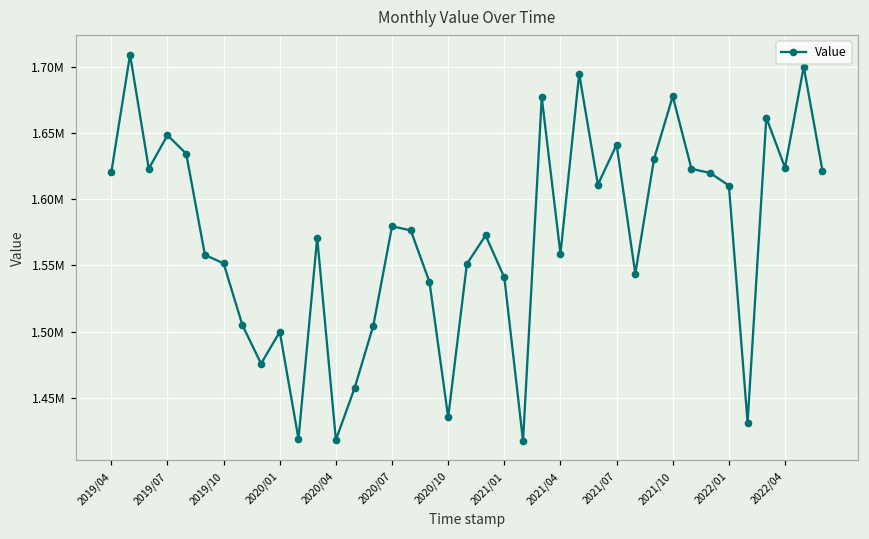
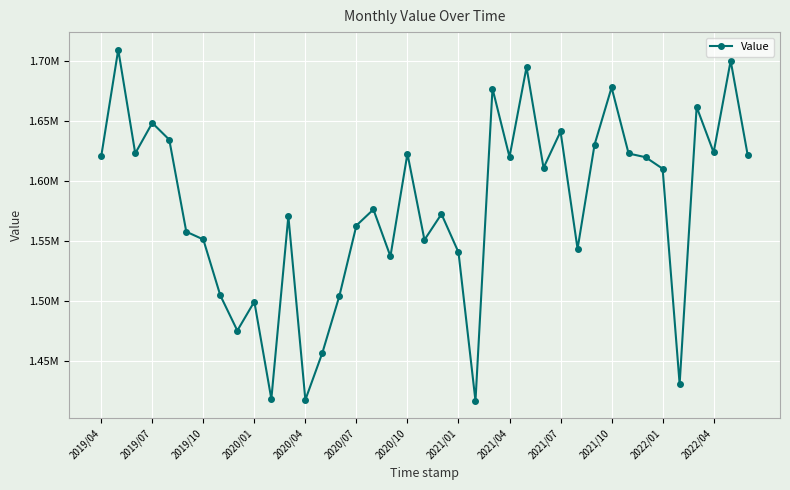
  {
    "2019/04": 1621000,
    "2019/07": 1649000,
    "2019/10": 1552000,
    "2020/01": 1500000,
    "2020/04": 1418000,
-   "2020/07": 1580000,
-   "2020/10": 1435000,
+   "2020/07": 1563000,
+   "2020/10": 1623000,
    "2021/01": 1541000,
-   "2021/04": 1559000,
+   "2021/04": 1620000,
    "2021/07": 1641000,
    "2021/10": 1678000,
    "2022/01": 1610000,
    "2022/04": 1624000
  }
